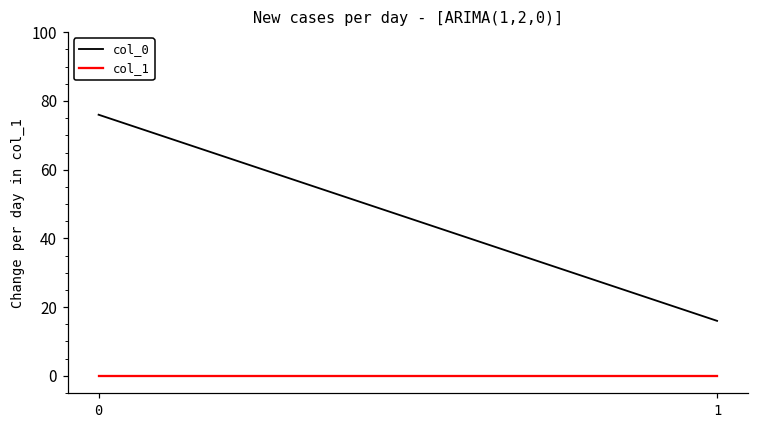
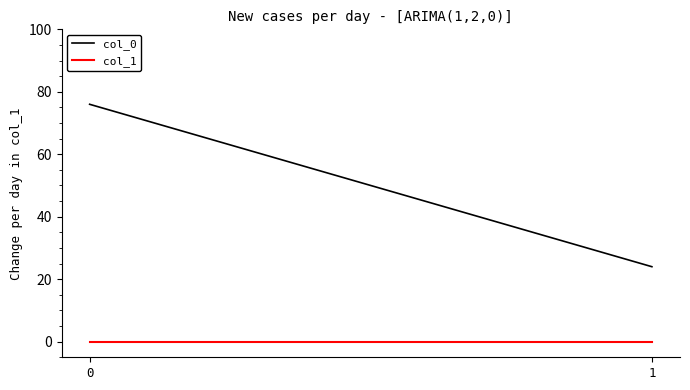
  {
    "col_0": {
      "0": 76,
-     "1": 16
+     "1": 24
    },
    "col_1": {
      "0": 0,
      "1": 0
    }
  }
